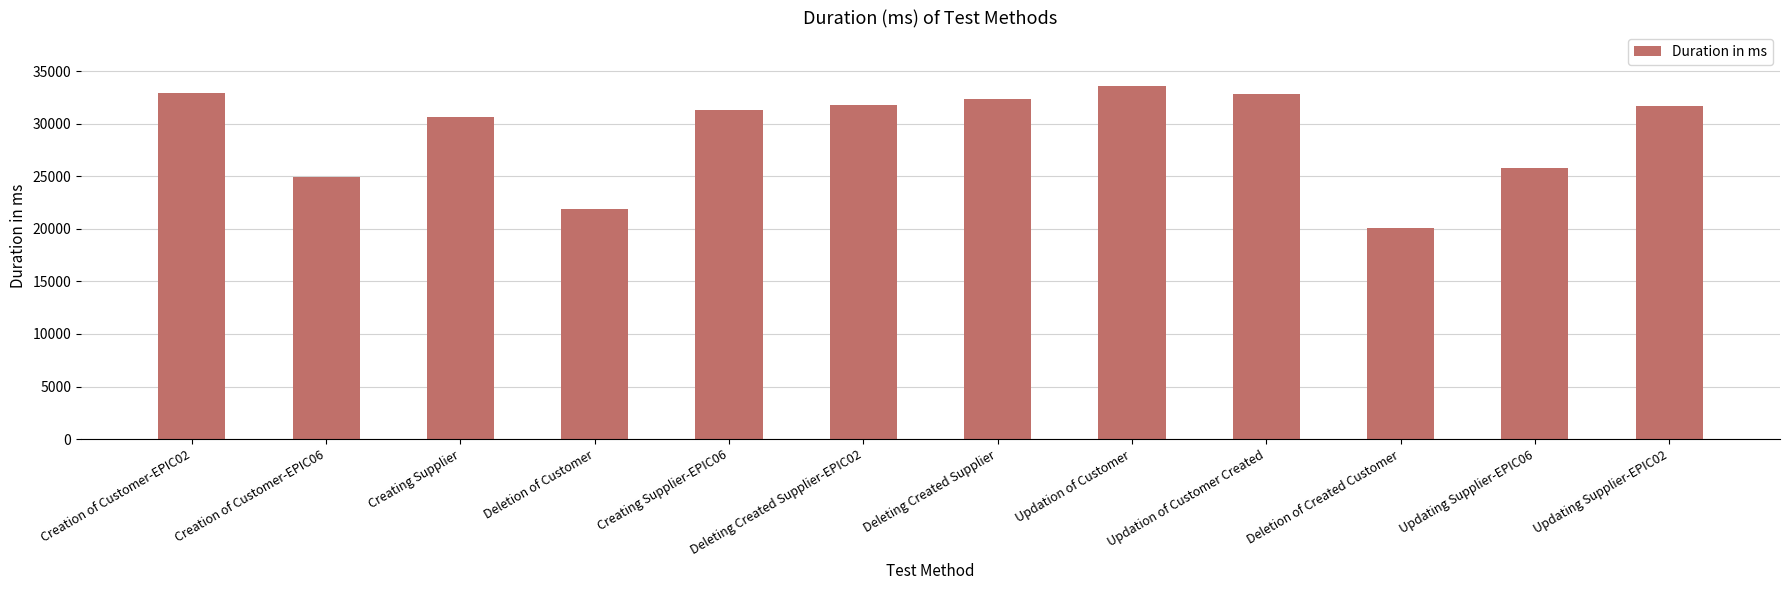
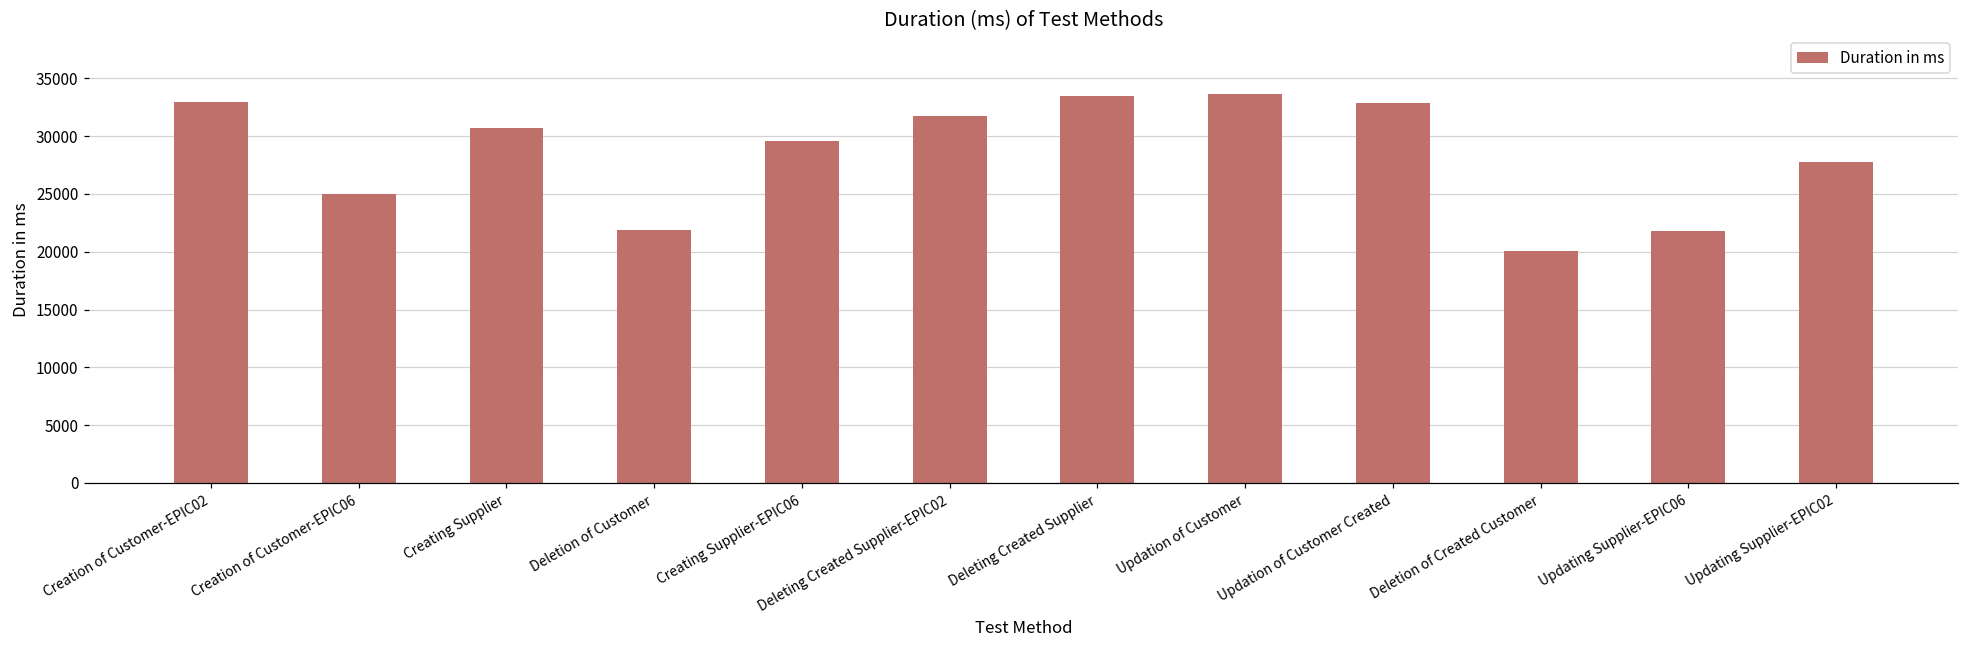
  {
    "Creation of Customer-EPIC02": 32900,
    "Creation of Customer-EPIC06": 25000,
    "Creating Supplier": 30700,
    "Deletion of Customer": 21900,
-   "Creating Supplier-EPIC06": 31300,
+   "Creating Supplier-EPIC06": 29600,
    "Deleting Created Supplier-EPIC02": 31800,
-   "Deleting Created Supplier": 32300,
+   "Deleting Created Supplier": 33400,
    "Updation of Customer": 33600,
    "Updation of Customer Created": 32800,
    "Deletion of Created Customer": 20100,
-   "Updating Supplier-EPIC06": 25800,
-   "Updating Supplier-EPIC02": 31700
+   "Updating Supplier-EPIC06": 21800,
+   "Updating Supplier-EPIC02": 27800
  }
